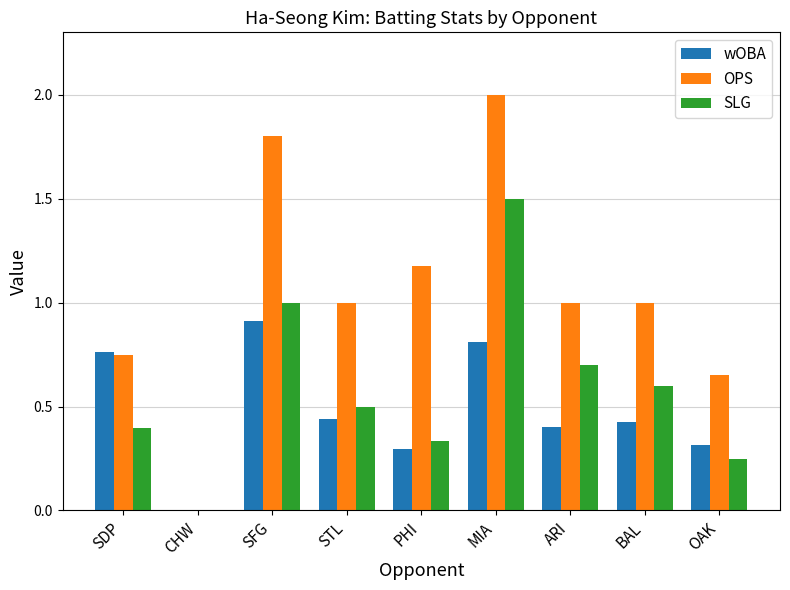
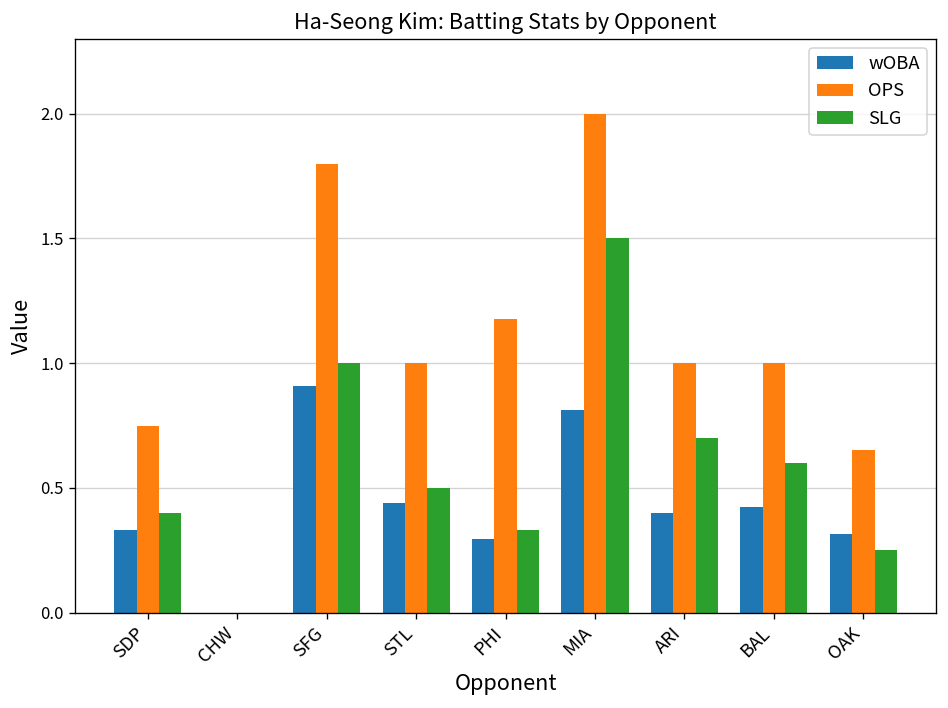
  {
    "wOBA": {
-     "SDP": 0.76,
+     "SDP": 0.33,
      "CHW": 0.00,
      "SFG": 0.91,
      "STL": 0.44,
      "PHI": 0.29,
      "MIA": 0.81,
      "ARI": 0.40,
      "BAL": 0.43,
      "OAK": 0.32
    },
    "OPS": {
      "SDP": 0.75,
      "CHW": 0.00,
      "SFG": 1.80,
      "STL": 1.00,
      "PHI": 1.18,
      "MIA": 2.00,
      "ARI": 1.00,
      "BAL": 1.00,
      "OAK": 0.65
    },
    "SLG": {
      "SDP": 0.40,
      "CHW": 0.00,
      "SFG": 1.00,
      "STL": 0.50,
      "PHI": 0.33,
      "MIA": 1.50,
      "ARI": 0.70,
      "BAL": 0.60,
      "OAK": 0.25
    }
  }
